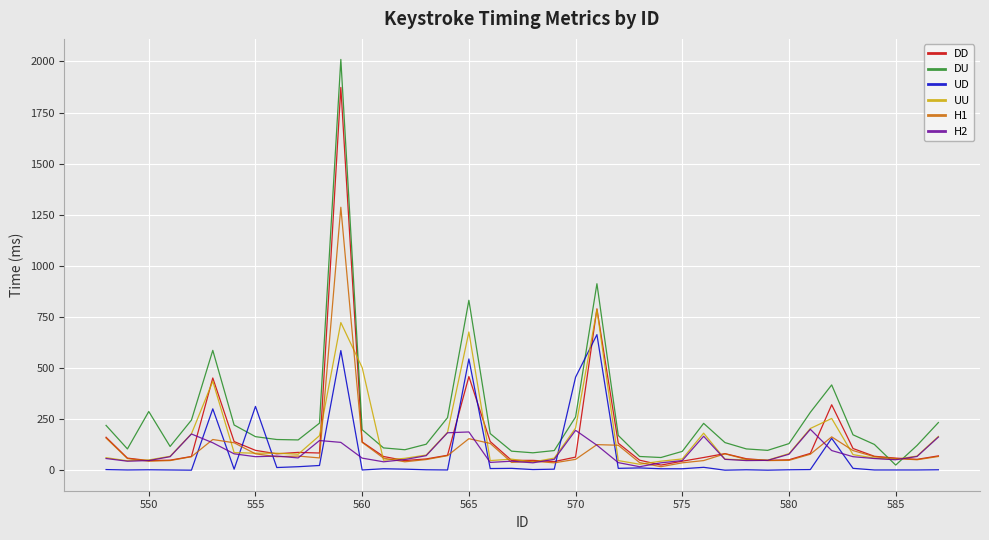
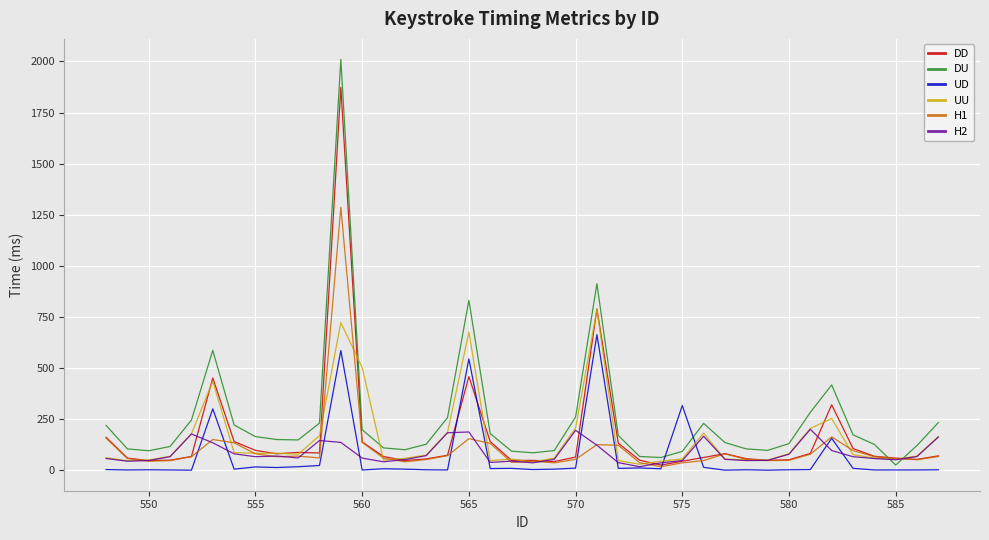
  {
    "DD": {
      "555": 100,
      "565": 460
    },
    "DU": {
-     "550": 290,
+     "550": 100,
      "555": 170,
      "560": 200,
      "565": 830,
      "570": 260,
      "575": 90,
      "580": 130,
      "585": 30
    },
    "UD": {
      "550": 0,
-     "555": 310,
+     "555": 20,
      "560": 0,
      "565": 550,
-     "570": 460,
-     "575": 10,
+     "570": 10,
+     "575": 320,
      "580": 0,
      "585": 0
    },
    "UU": {
      "560": 500,
      "565": 680
    },
    "H1": {
      "565": 160
    },
    "H2": {
      "555": 70,
      "560": 60,
      "565": 190
    }
  }
